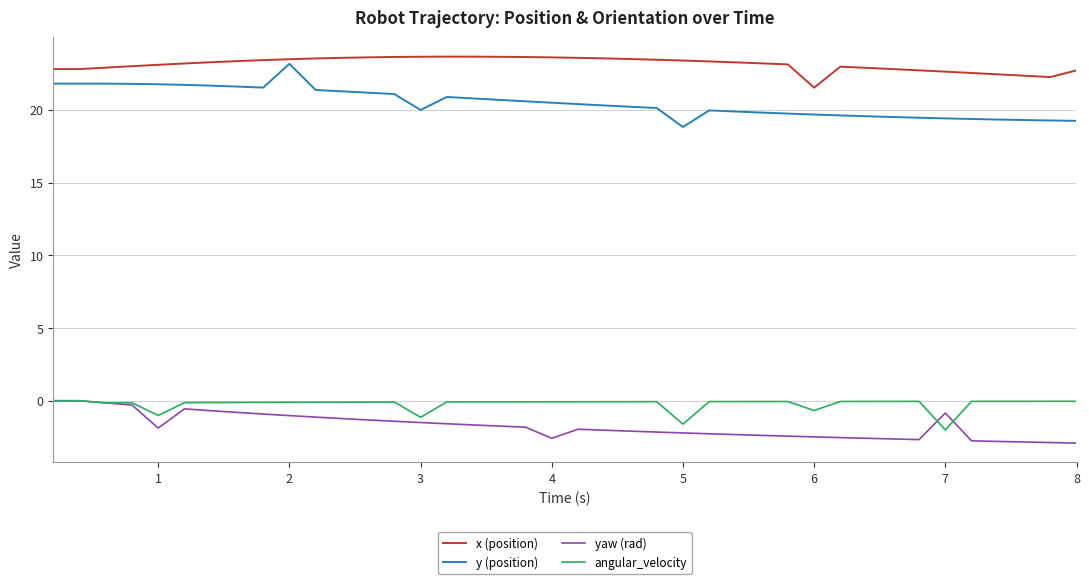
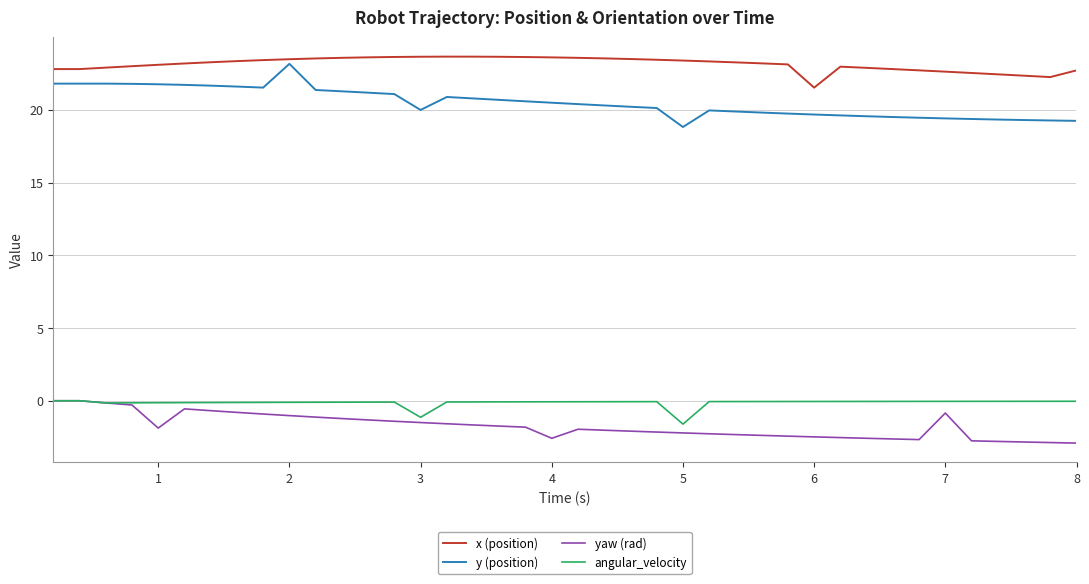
  {
    "x (position)": {
      "1": 23.1,
      "2": 23.5,
      "3": 23.6,
      "4": 23.6,
      "5": 23.4,
      "6": 21.5,
      "7": 22.6,
      "8": 22.7
    },
    "y (position)": {
      "1": 21.8,
      "2": 23.2,
      "3": 20.0,
      "4": 20.5,
      "5": 18.8,
      "6": 19.7,
      "7": 19.4,
      "8": 19.2
    },
    "yaw (rad)": {
      "1": -1.9,
      "2": -1.0,
      "3": -1.5,
      "4": -2.6,
      "5": -2.2,
      "6": -2.5,
      "7": -0.8,
      "8": -2.9
    },
    "angular_velocity": {
-     "1": -1.0,
+     "1": -0.1,
      "2": -0.1,
      "3": -1.1,
      "4": -0.1,
      "5": -1.6,
-     "6": -0.7,
-     "7": -2.0,
+     "6": -0.1,
+     "7": 0.0,
      "8": 0.0
    }
  }
